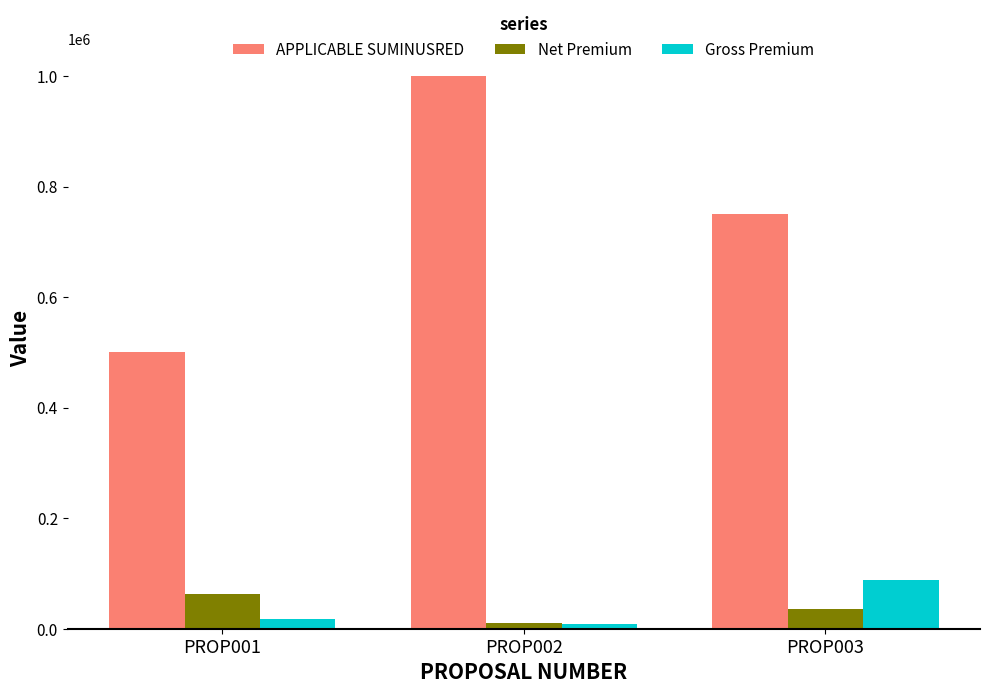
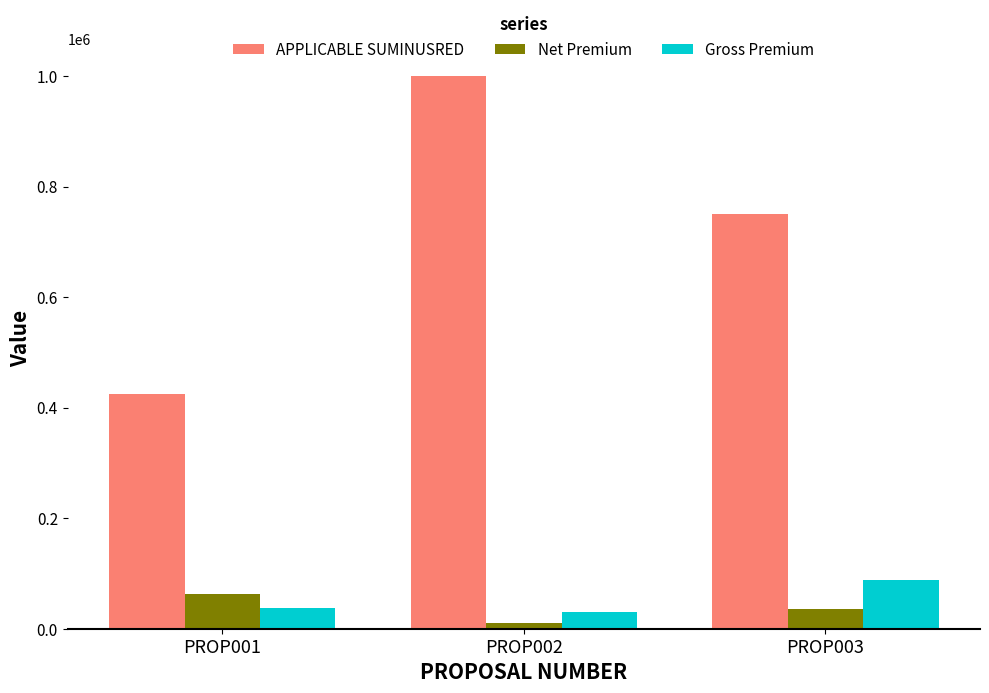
  {
    "APPLICABLE SUMINUSRED": {
-     "PROP001": 500000,
+     "PROP001": 420000,
      "PROP002": 1000000,
      "PROP003": 750000
    },
    "Net Premium": {
      "PROP001": 60000,
      "PROP002": 10000,
      "PROP003": 40000
    },
    "Gross Premium": {
-     "PROP001": 20000,
-     "PROP002": 10000,
+     "PROP001": 40000,
+     "PROP002": 30000,
      "PROP003": 90000
    }
  }
